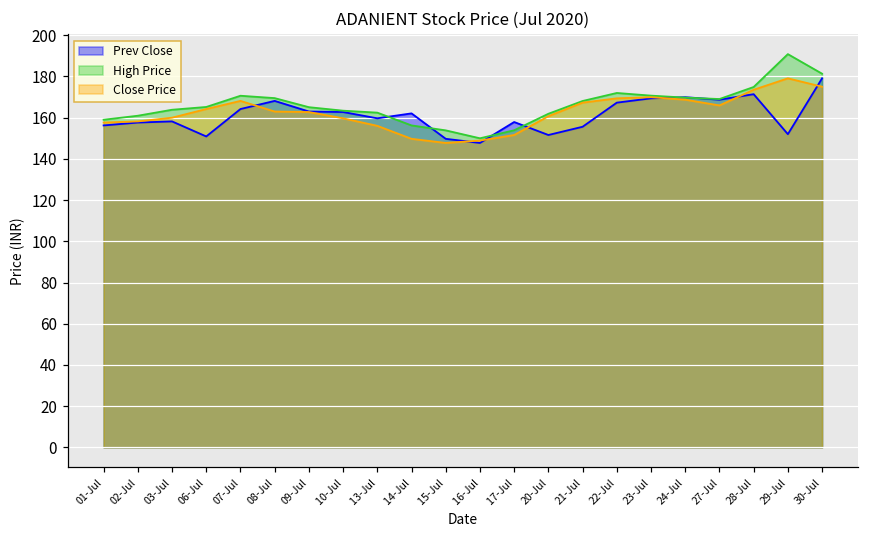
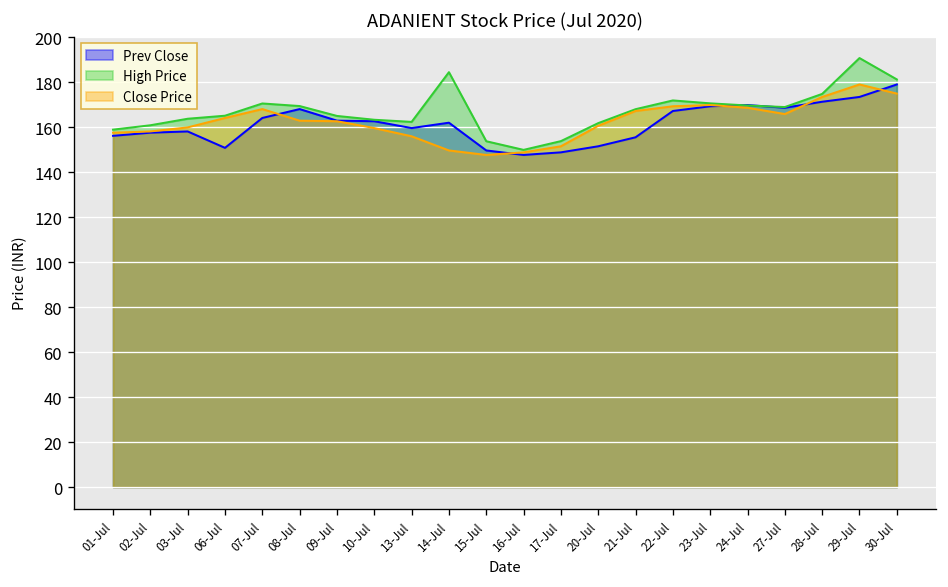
  {
    "Prev Close": {
      "01-Jul": 156,
      "03-Jul": 158,
      "06-Jul": 151,
      "07-Jul": 164,
      "13-Jul": 160,
      "14-Jul": 162,
      "15-Jul": 150,
-     "17-Jul": 158,
+     "17-Jul": 149,
      "20-Jul": 152,
      "21-Jul": 156,
      "22-Jul": 167,
      "28-Jul": 171,
-     "29-Jul": 152,
+     "29-Jul": 174,
      "30-Jul": 179
    },
    "High Price": {
      "02-Jul": 161,
      "03-Jul": 164,
      "07-Jul": 171,
      "09-Jul": 165,
      "13-Jul": 162,
-     "14-Jul": 156,
+     "14-Jul": 185,
      "15-Jul": 154,
      "17-Jul": 154,
      "22-Jul": 172,
      "29-Jul": 191,
      "30-Jul": 181
    },
    "Close Price": {
      "03-Jul": 160,
      "07-Jul": 168,
      "08-Jul": 163,
      "10-Jul": 160,
      "13-Jul": 156,
      "14-Jul": 150,
      "15-Jul": 148,
      "17-Jul": 152,
      "22-Jul": 169,
      "27-Jul": 166,
      "29-Jul": 179,
      "30-Jul": 175
    }
  }
